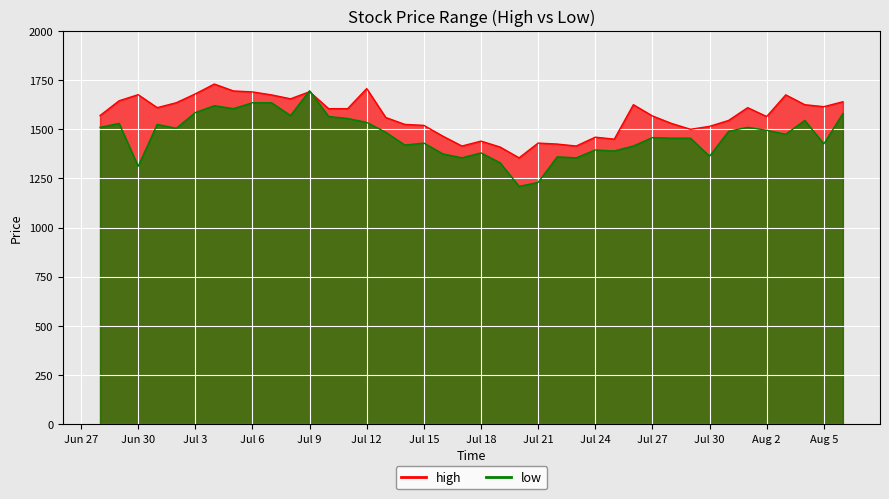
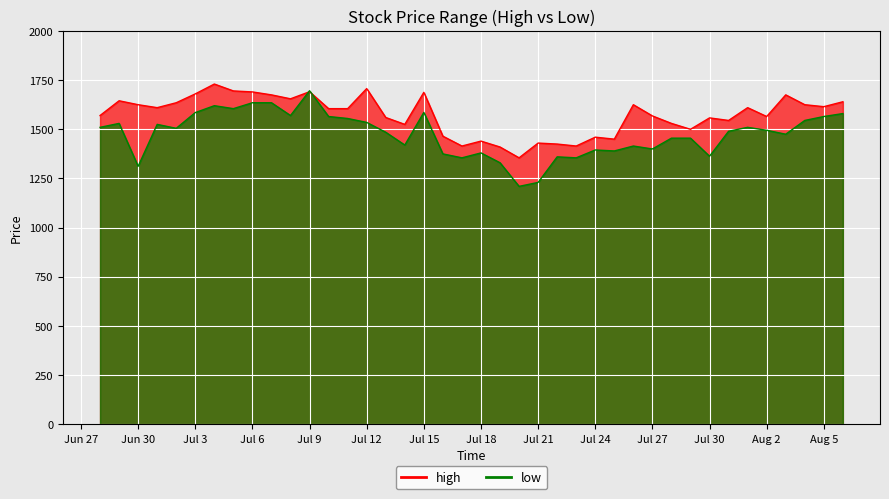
  {
    "high": {
-     "Jun 30": 1680,
+     "Jun 30": 1630,
      "Jul 3": 1680,
      "Jul 6": 1690,
      "Jul 12": 1710,
-     "Jul 15": 1520,
+     "Jul 15": 1690,
      "Jul 18": 1440,
      "Jul 21": 1430,
      "Jul 24": 1460,
      "Jul 27": 1570,
-     "Jul 30": 1520,
+     "Jul 30": 1560,
      "Aug 2": 1570,
      "Aug 5": 1620
    },
    "low": {
      "Jun 30": 1310,
      "Jul 3": 1590,
      "Jul 6": 1640,
      "Jul 12": 1540,
-     "Jul 15": 1430,
+     "Jul 15": 1590,
      "Jul 18": 1380,
      "Jul 21": 1230,
      "Jul 24": 1400,
-     "Jul 27": 1460,
+     "Jul 27": 1400,
      "Jul 30": 1360,
      "Aug 2": 1500,
-     "Aug 5": 1430
+     "Aug 5": 1570
    }
  }
